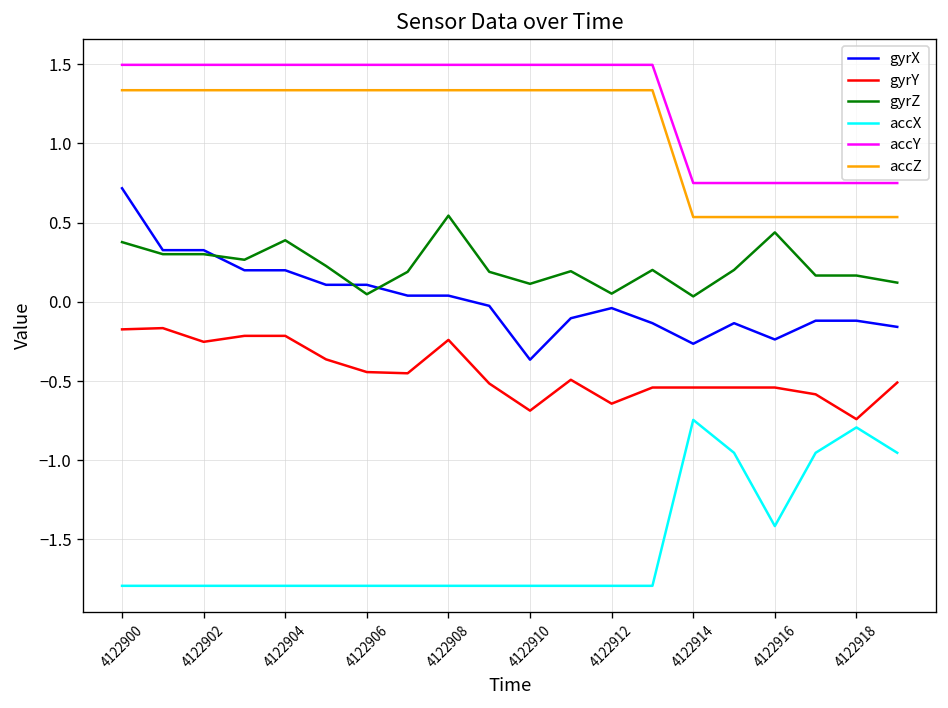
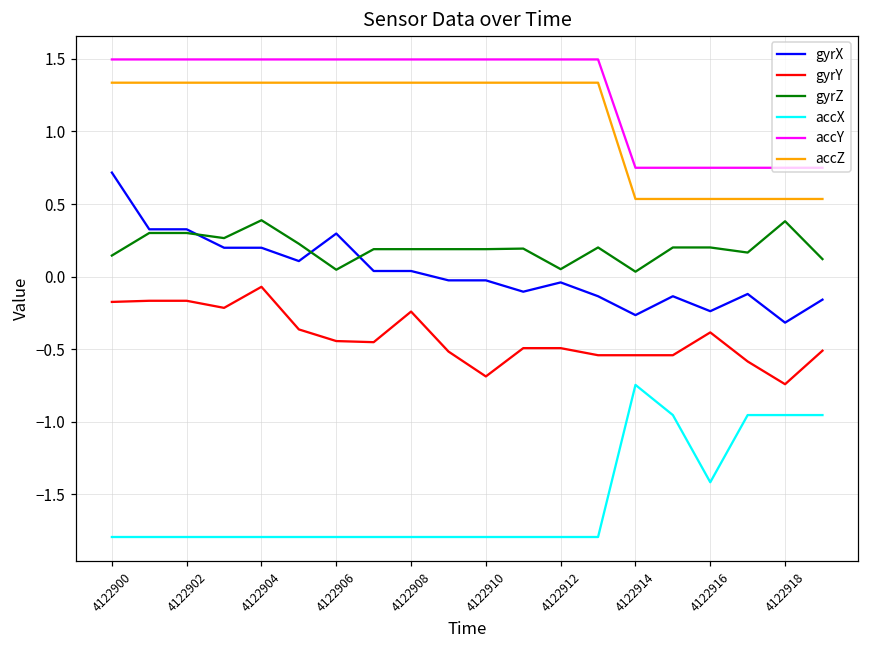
  {
    "gyrX": {
      "4122900": 0.72,
      "4122902": 0.33,
      "4122904": 0.20,
-     "4122906": 0.11,
+     "4122906": 0.30,
      "4122908": 0.04,
-     "4122910": -0.37,
+     "4122910": -0.03,
      "4122912": -0.04,
      "4122914": -0.26,
      "4122916": -0.24,
-     "4122918": -0.12
+     "4122918": -0.32
    },
    "gyrY": {
      "4122900": -0.17,
-     "4122902": -0.25,
-     "4122904": -0.21,
+     "4122902": -0.17,
+     "4122904": -0.07,
      "4122906": -0.44,
      "4122908": -0.24,
      "4122910": -0.69,
-     "4122912": -0.64,
+     "4122912": -0.49,
      "4122914": -0.54,
-     "4122916": -0.54,
+     "4122916": -0.38,
      "4122918": -0.74
    },
    "gyrZ": {
-     "4122900": 0.38,
+     "4122900": 0.15,
      "4122902": 0.30,
      "4122904": 0.39,
      "4122906": 0.05,
-     "4122908": 0.54,
-     "4122910": 0.11,
+     "4122908": 0.19,
+     "4122910": 0.19,
      "4122912": 0.05,
      "4122914": 0.03,
-     "4122916": 0.44,
-     "4122918": 0.17
+     "4122916": 0.20,
+     "4122918": 0.38
    },
    "accX": {
      "4122900": -1.79,
      "4122902": -1.79,
      "4122904": -1.79,
      "4122906": -1.79,
      "4122908": -1.79,
      "4122910": -1.79,
      "4122912": -1.79,
      "4122914": -0.75,
      "4122916": -1.42,
-     "4122918": -0.79
+     "4122918": -0.95
    },
    "accY": {
      "4122900": 1.50,
      "4122902": 1.50,
      "4122904": 1.50,
      "4122906": 1.50,
      "4122908": 1.50,
      "4122910": 1.50,
      "4122912": 1.50,
      "4122914": 0.75,
      "4122916": 0.75
    },
    "accZ": {
      "4122900": 1.34,
      "4122902": 1.34,
      "4122904": 1.34,
      "4122906": 1.34,
      "4122908": 1.34,
      "4122910": 1.34,
      "4122912": 1.34,
      "4122914": 0.54,
      "4122916": 0.54,
      "4122918": 0.54
    }
  }
